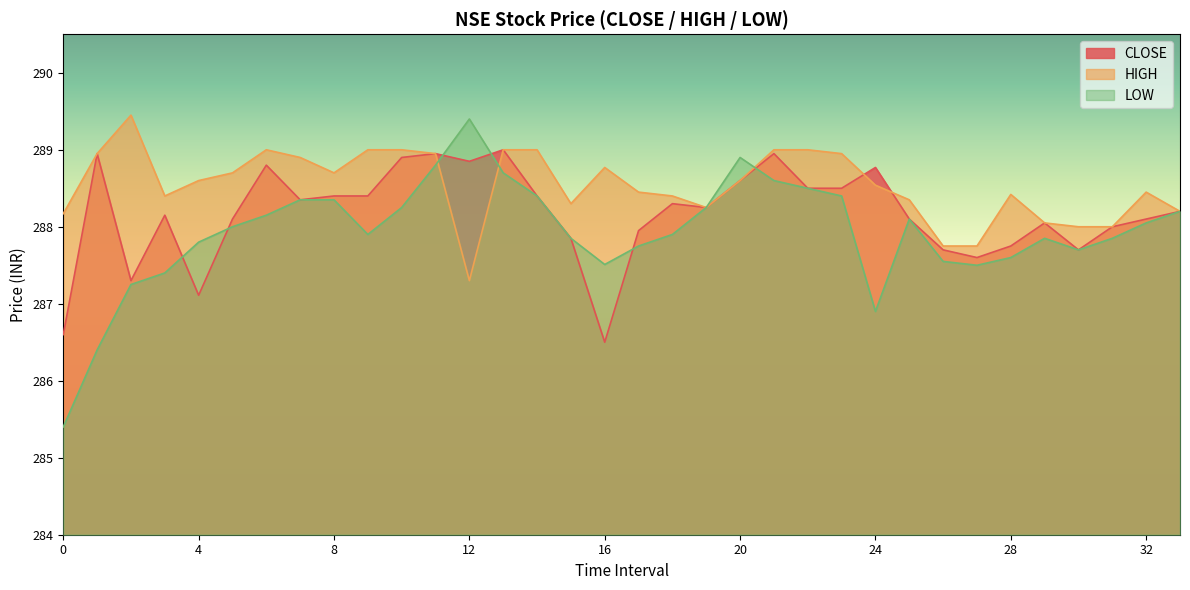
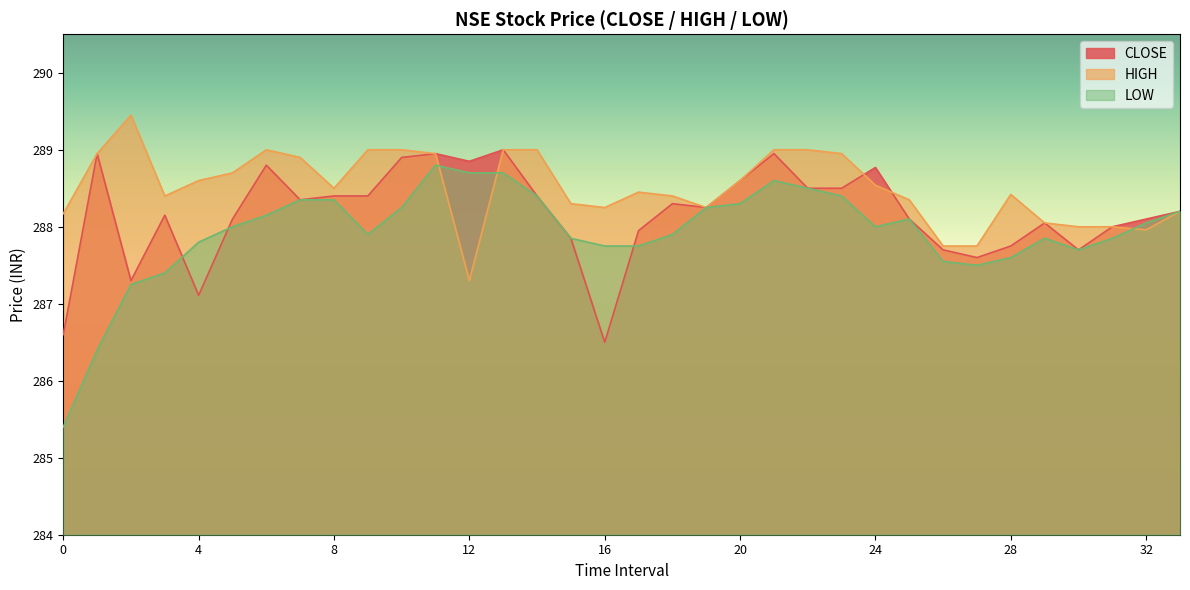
  {
    "CLOSE": {
      "0": 286.6,
      "4": 287.1,
      "8": 288.4,
      "12": 288.9,
      "16": 286.5,
      "24": 288.8,
      "28": 287.8,
      "32": 288.1
    },
    "HIGH": {
      "0": 288.2,
      "4": 288.6,
-     "8": 288.7,
+     "8": 288.5,
      "12": 287.3,
-     "16": 288.8,
+     "16": 288.3,
      "24": 288.5,
      "28": 288.4,
-     "32": 288.5
+     "32": 288.0
    },
    "LOW": {
      "0": 285.4,
      "4": 287.8,
      "8": 288.4,
-     "12": 289.4,
-     "16": 287.5,
-     "20": 288.9,
-     "24": 286.9,
+     "12": 288.7,
+     "16": 287.8,
+     "20": 288.3,
+     "24": 288.0,
      "28": 287.6,
      "32": 288.1
    }
  }
